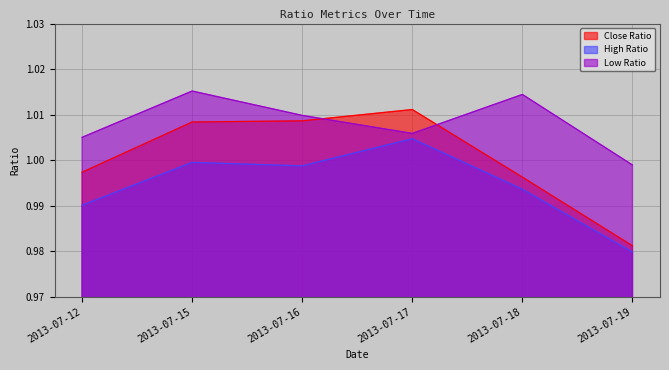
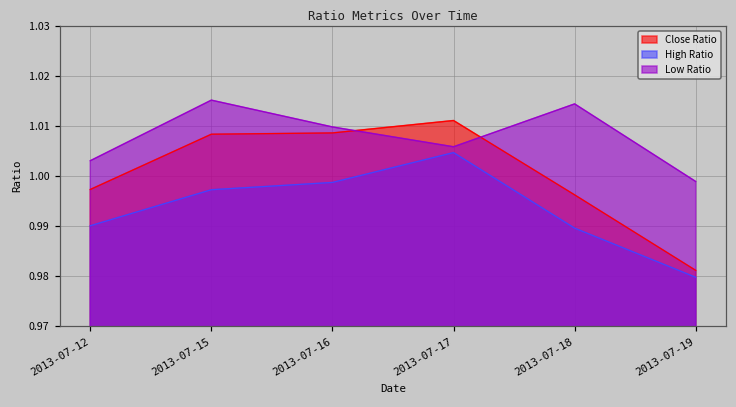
  {
    "Close Ratio": {
      "2013-07-12": 0.997,
      "2013-07-15": 1.008,
      "2013-07-16": 1.009,
      "2013-07-17": 1.011,
      "2013-07-18": 0.996,
      "2013-07-19": 0.981
    },
    "High Ratio": {
      "2013-07-12": 0.990,
-     "2013-07-15": 1.000,
+     "2013-07-15": 0.997,
      "2013-07-16": 0.999,
      "2013-07-17": 1.005,
-     "2013-07-18": 0.994,
+     "2013-07-18": 0.990,
      "2013-07-19": 0.980
    },
    "Low Ratio": {
-     "2013-07-12": 1.005,
+     "2013-07-12": 1.003,
      "2013-07-15": 1.015,
      "2013-07-16": 1.010,
      "2013-07-17": 1.006,
      "2013-07-18": 1.014,
      "2013-07-19": 0.999
    }
  }
